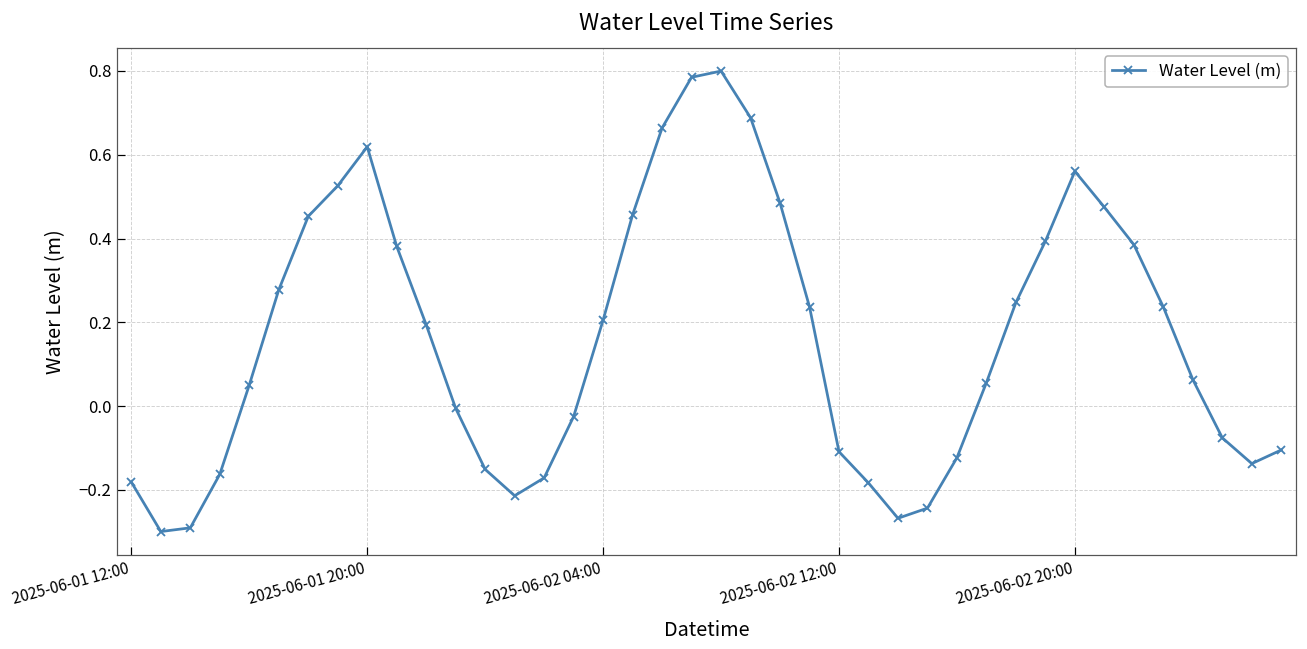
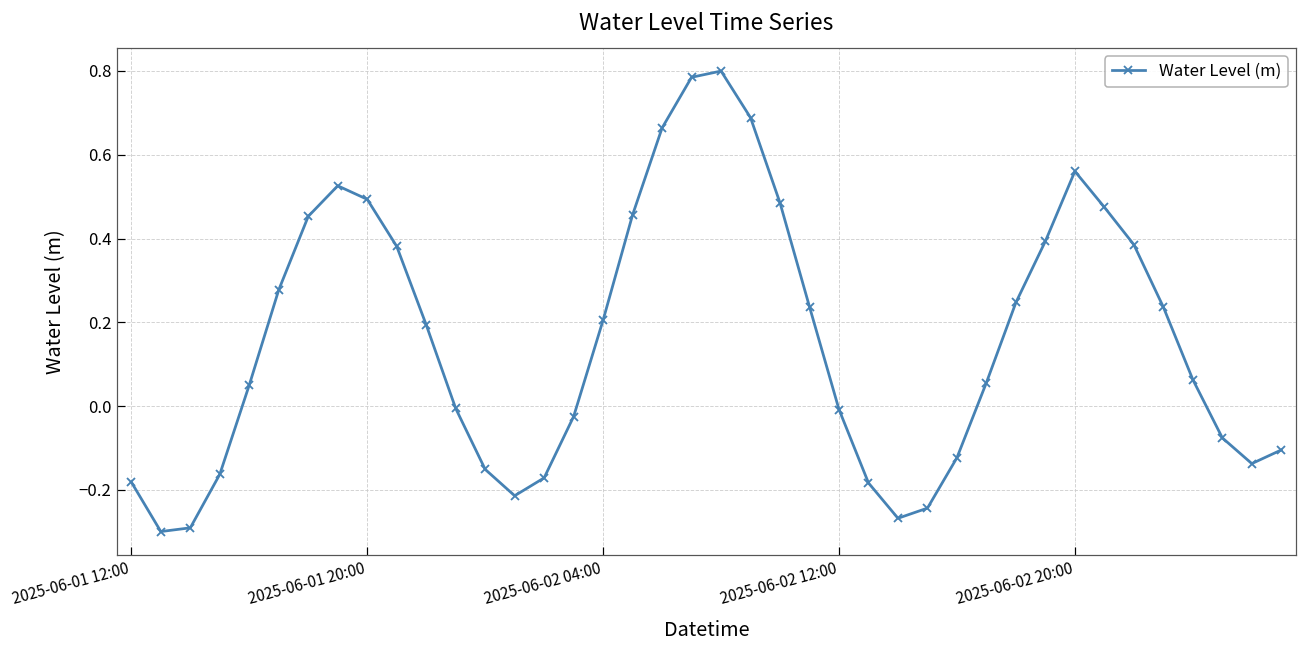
  {
    "2025-06-01 12:00": -0.18,
-   "2025-06-01 20:00": 0.62,
+   "2025-06-01 20:00": 0.49,
    "2025-06-02 04:00": 0.21,
-   "2025-06-02 12:00": -0.11,
+   "2025-06-02 12:00": -0.01,
    "2025-06-02 20:00": 0.56
  }
